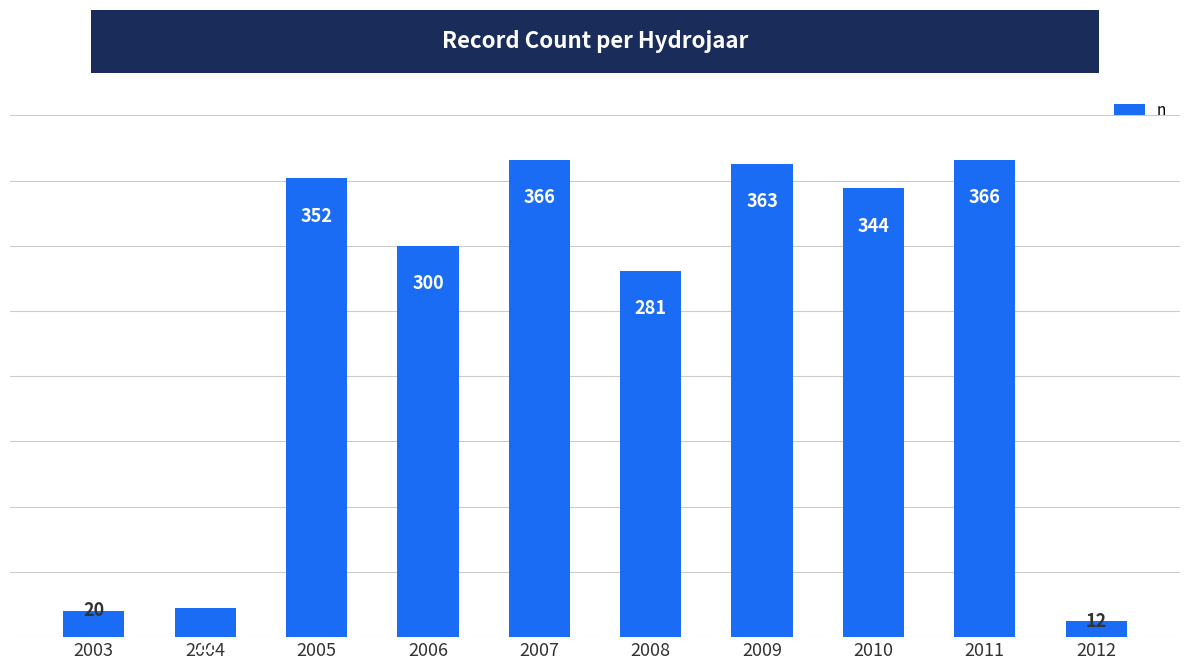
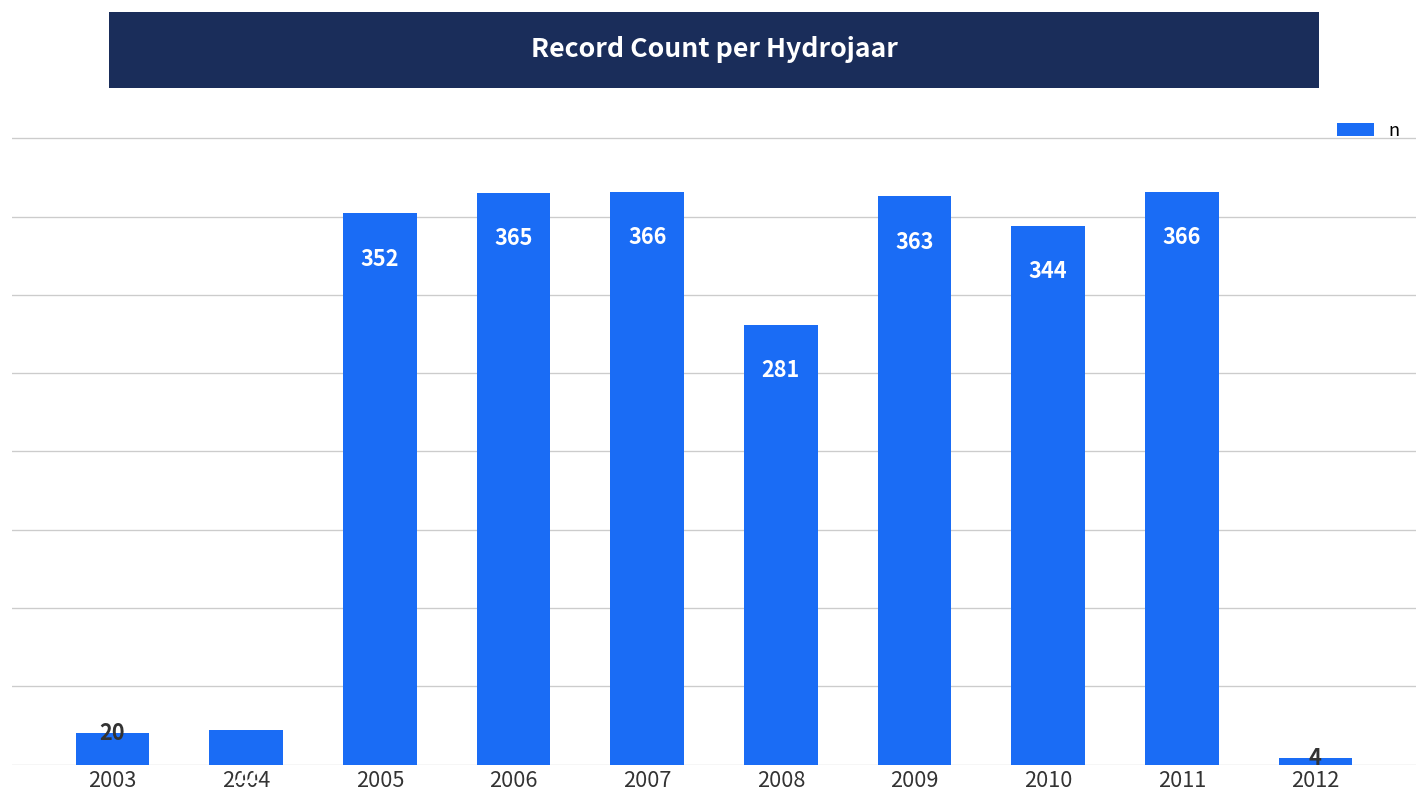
  {
    "2003": 20,
    "2005": 352,
-   "2006": 300,
+   "2006": 365,
    "2007": 366,
    "2008": 281,
    "2009": 363,
    "2010": 344,
    "2011": 366,
-   "2012": 12
+   "2012": 4
  }
